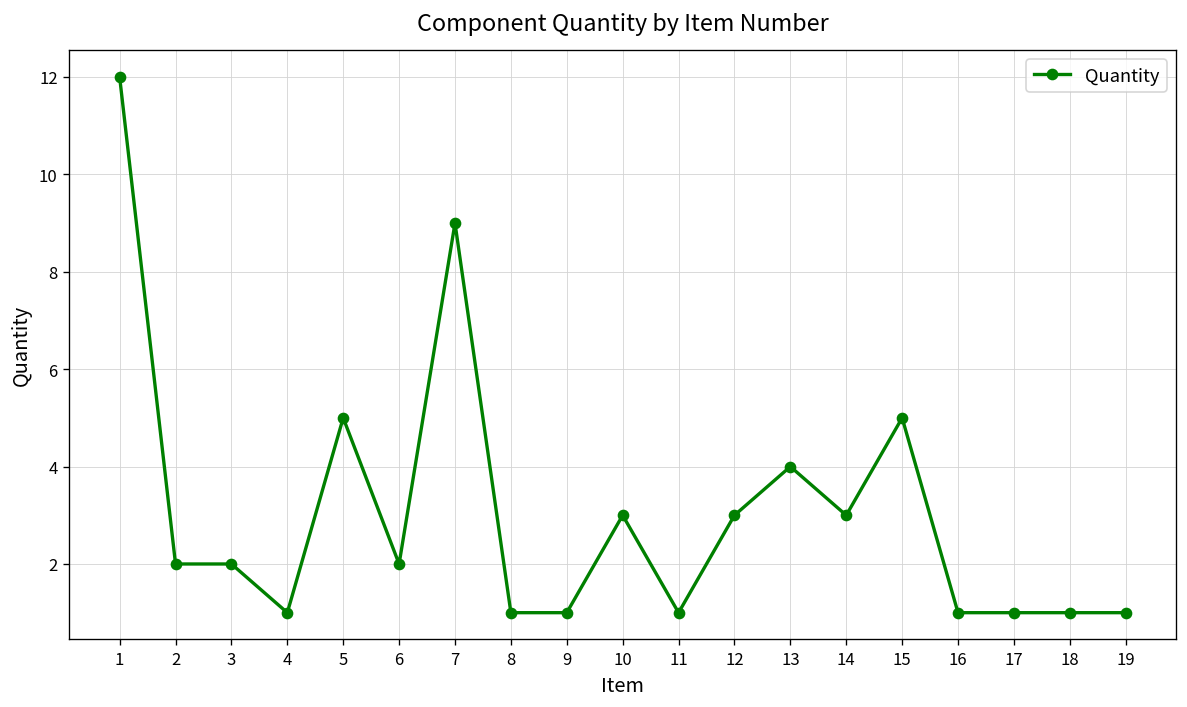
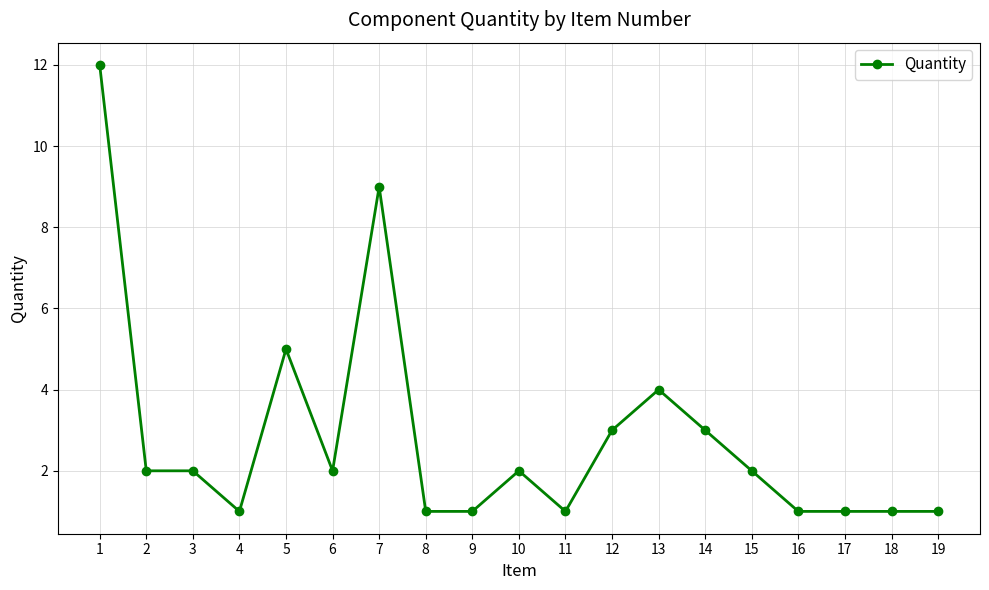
  {
    "1": 12,
    "2": 2,
    "3": 2,
    "4": 1,
    "5": 5,
    "6": 2,
    "7": 9,
    "8": 1,
    "9": 1,
-   "10": 3,
+   "10": 2,
    "11": 1,
    "12": 3,
    "13": 4,
    "14": 3,
-   "15": 5,
+   "15": 2,
    "16": 1,
    "17": 1,
    "18": 1,
    "19": 1
  }
